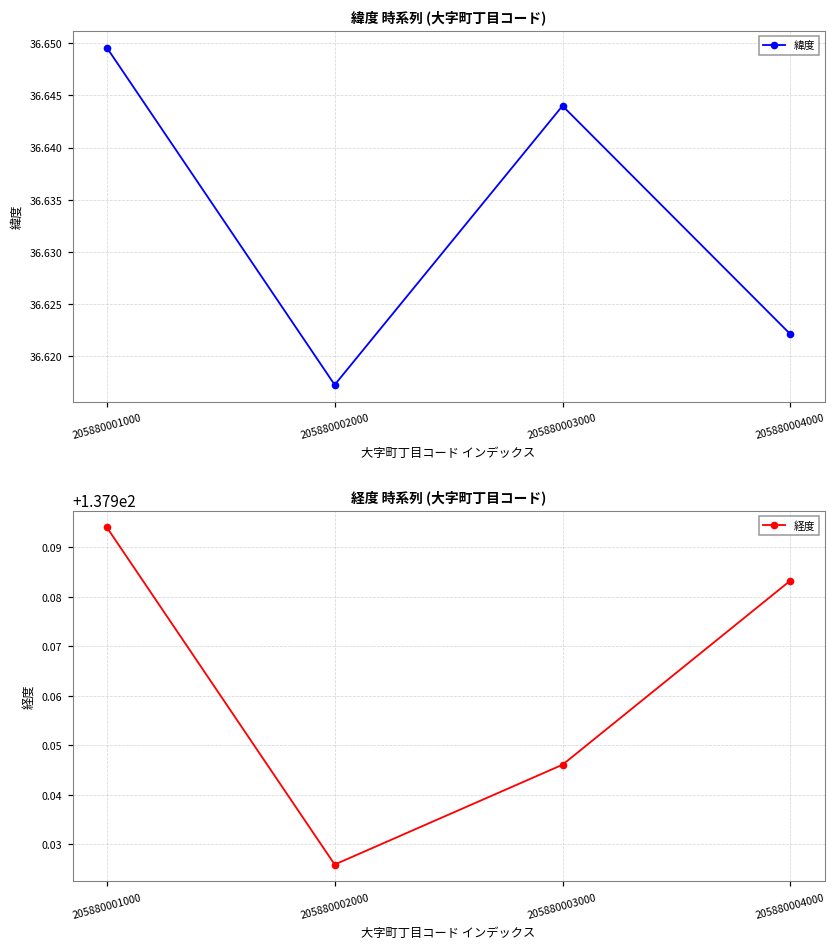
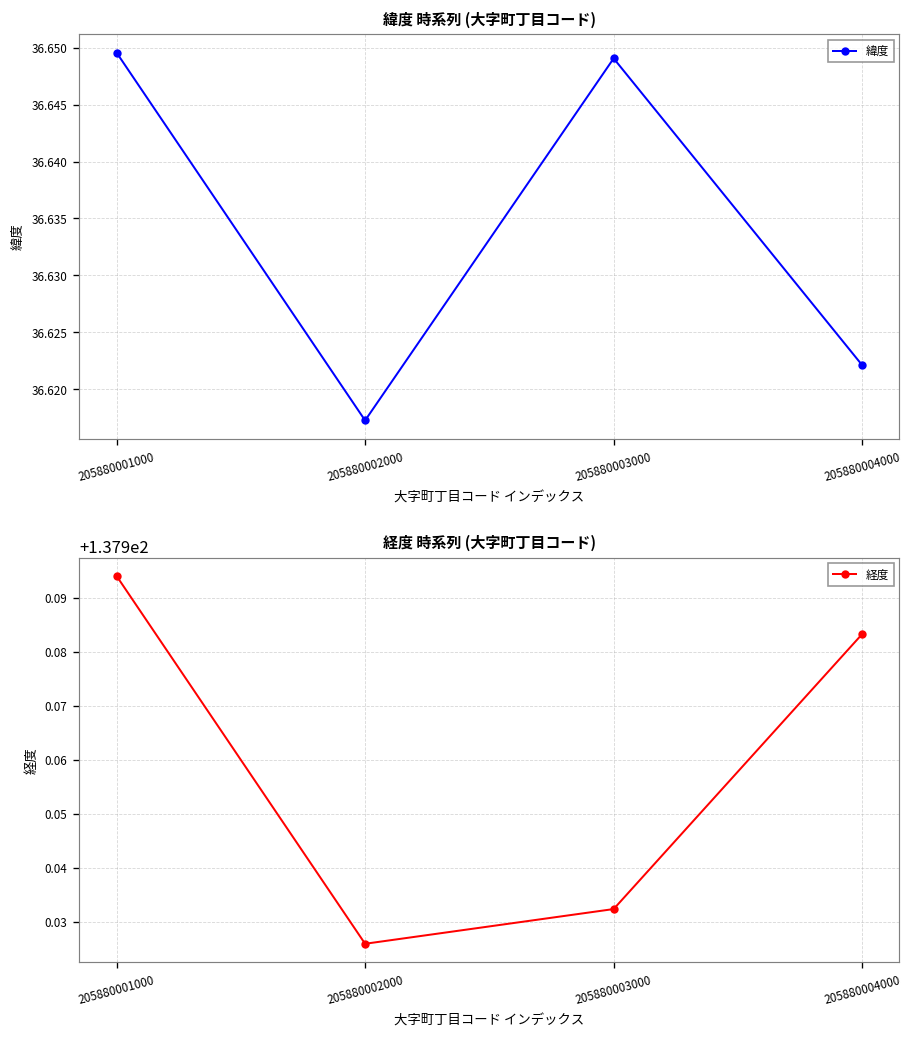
  {
    "緯度 時系列 (大字町丁目コード)": {
      "205880001000": 36.650,
      "205880002000": 36.617,
-     "205880003000": 36.644,
+     "205880003000": 36.649,
      "205880004000": 36.622
    },
    "経度 時系列 (大字町丁目コード)": {
      "205880001000": 137.994,
      "205880002000": 137.926,
-     "205880003000": 137.946,
+     "205880003000": 137.932,
      "205880004000": 137.983
    }
  }
